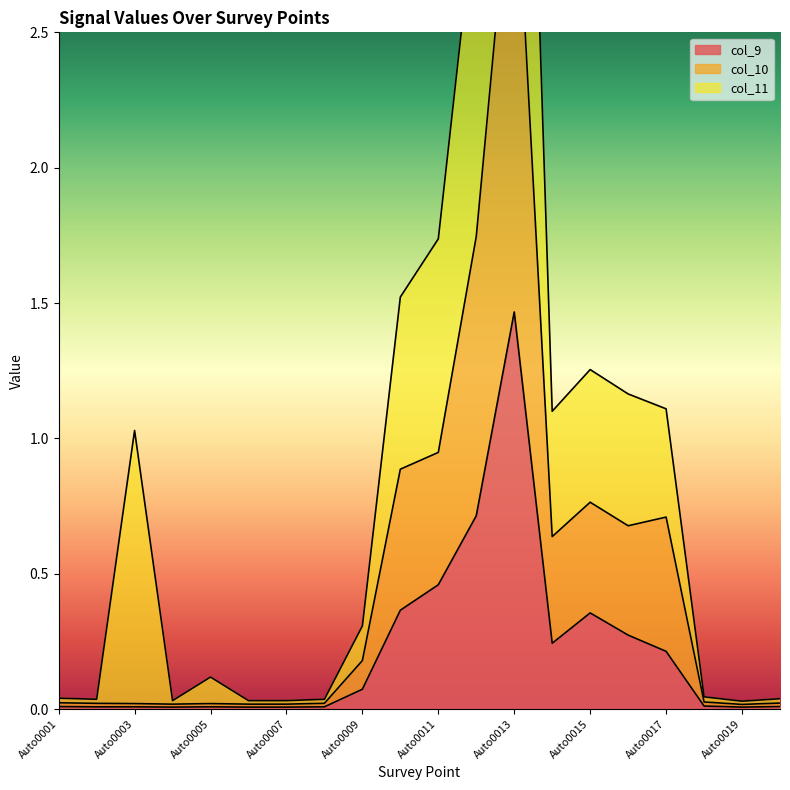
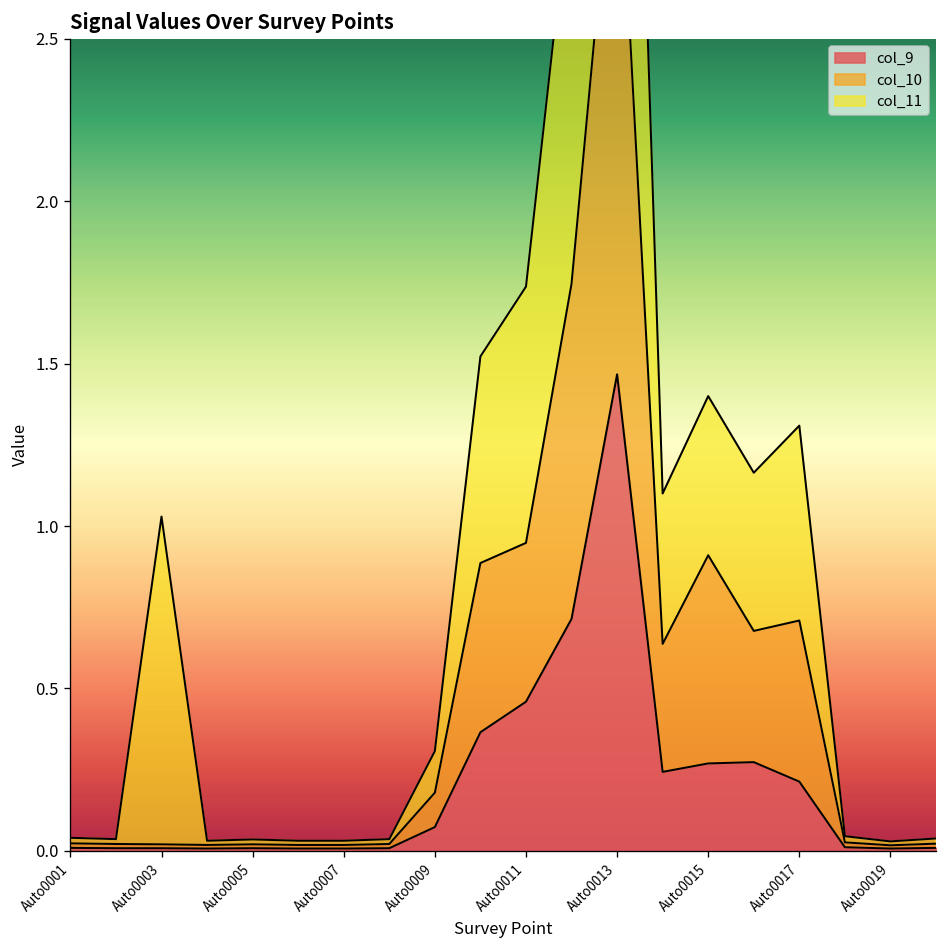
  {
    "col_9": {
      "Auto0001": 0.01,
      "Auto0003": 0.01,
      "Auto0005": 0.01,
      "Auto0007": 0.01,
      "Auto0009": 0.07,
      "Auto0011": 0.46,
      "Auto0013": 1.47,
-     "Auto0015": 0.36,
+     "Auto0015": 0.27,
      "Auto0017": 0.21,
      "Auto0019": 0.01
    },
    "col_10": {
      "Auto0001": 0.01,
      "Auto0003": 0.01,
      "Auto0005": 0.01,
      "Auto0007": 0.01,
      "Auto0009": 0.11,
      "Auto0011": 0.49,
-     "Auto0015": 0.41,
+     "Auto0015": 0.64,
      "Auto0017": 0.50,
      "Auto0019": 0.01
    },
    "col_11": {
      "Auto0001": 0.02,
      "Auto0003": 1.01,
-     "Auto0005": 0.10,
+     "Auto0005": 0.02,
      "Auto0007": 0.01,
      "Auto0009": 0.13,
      "Auto0011": 0.79,
      "Auto0015": 0.49,
-     "Auto0017": 0.4,
+     "Auto0017": 0.6,
      "Auto0019": 0.01
    }
  }
